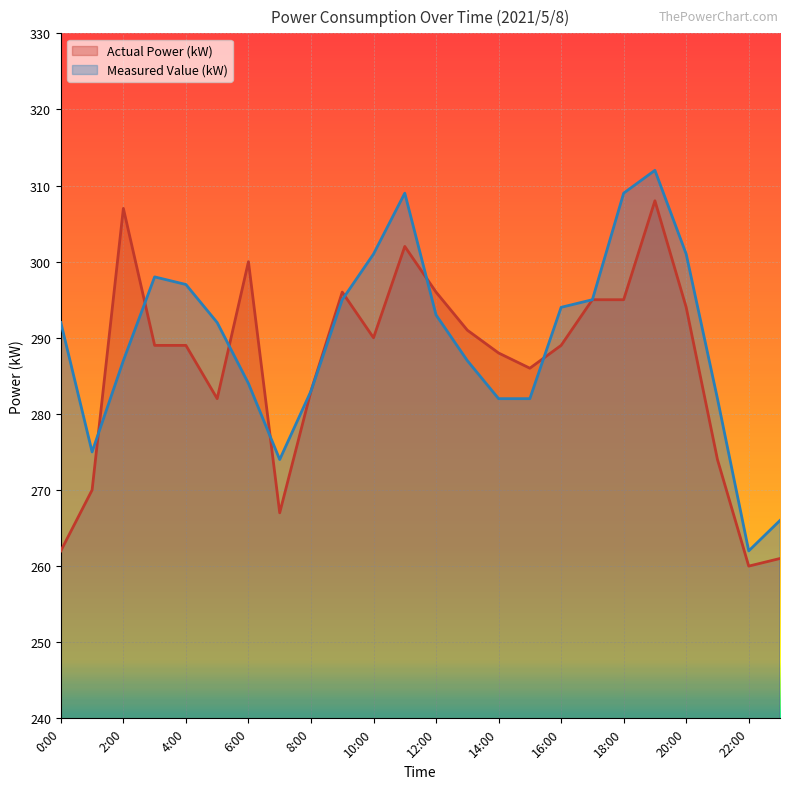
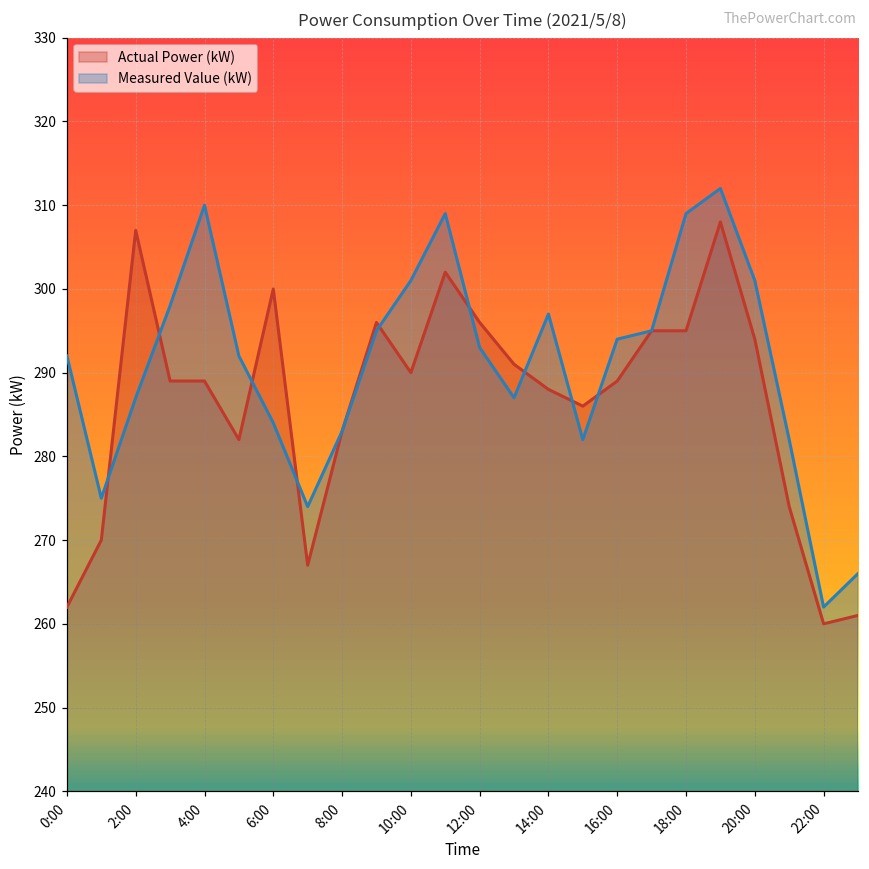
  {
    "Actual Power (kW)": {
      "0:00": 262,
      "2:00": 307,
      "4:00": 289,
      "6:00": 300,
      "10:00": 290,
      "12:00": 296,
      "14:00": 288,
      "16:00": 289,
      "18:00": 295,
      "20:00": 294,
      "22:00": 260
    },
    "Measured Value (kW)": {
      "0:00": 292,
      "2:00": 287,
-     "4:00": 297,
+     "4:00": 310,
      "6:00": 284,
      "10:00": 301,
      "12:00": 293,
-     "14:00": 282,
+     "14:00": 297,
      "16:00": 294,
      "18:00": 309,
      "20:00": 301,
      "22:00": 262
    }
  }
